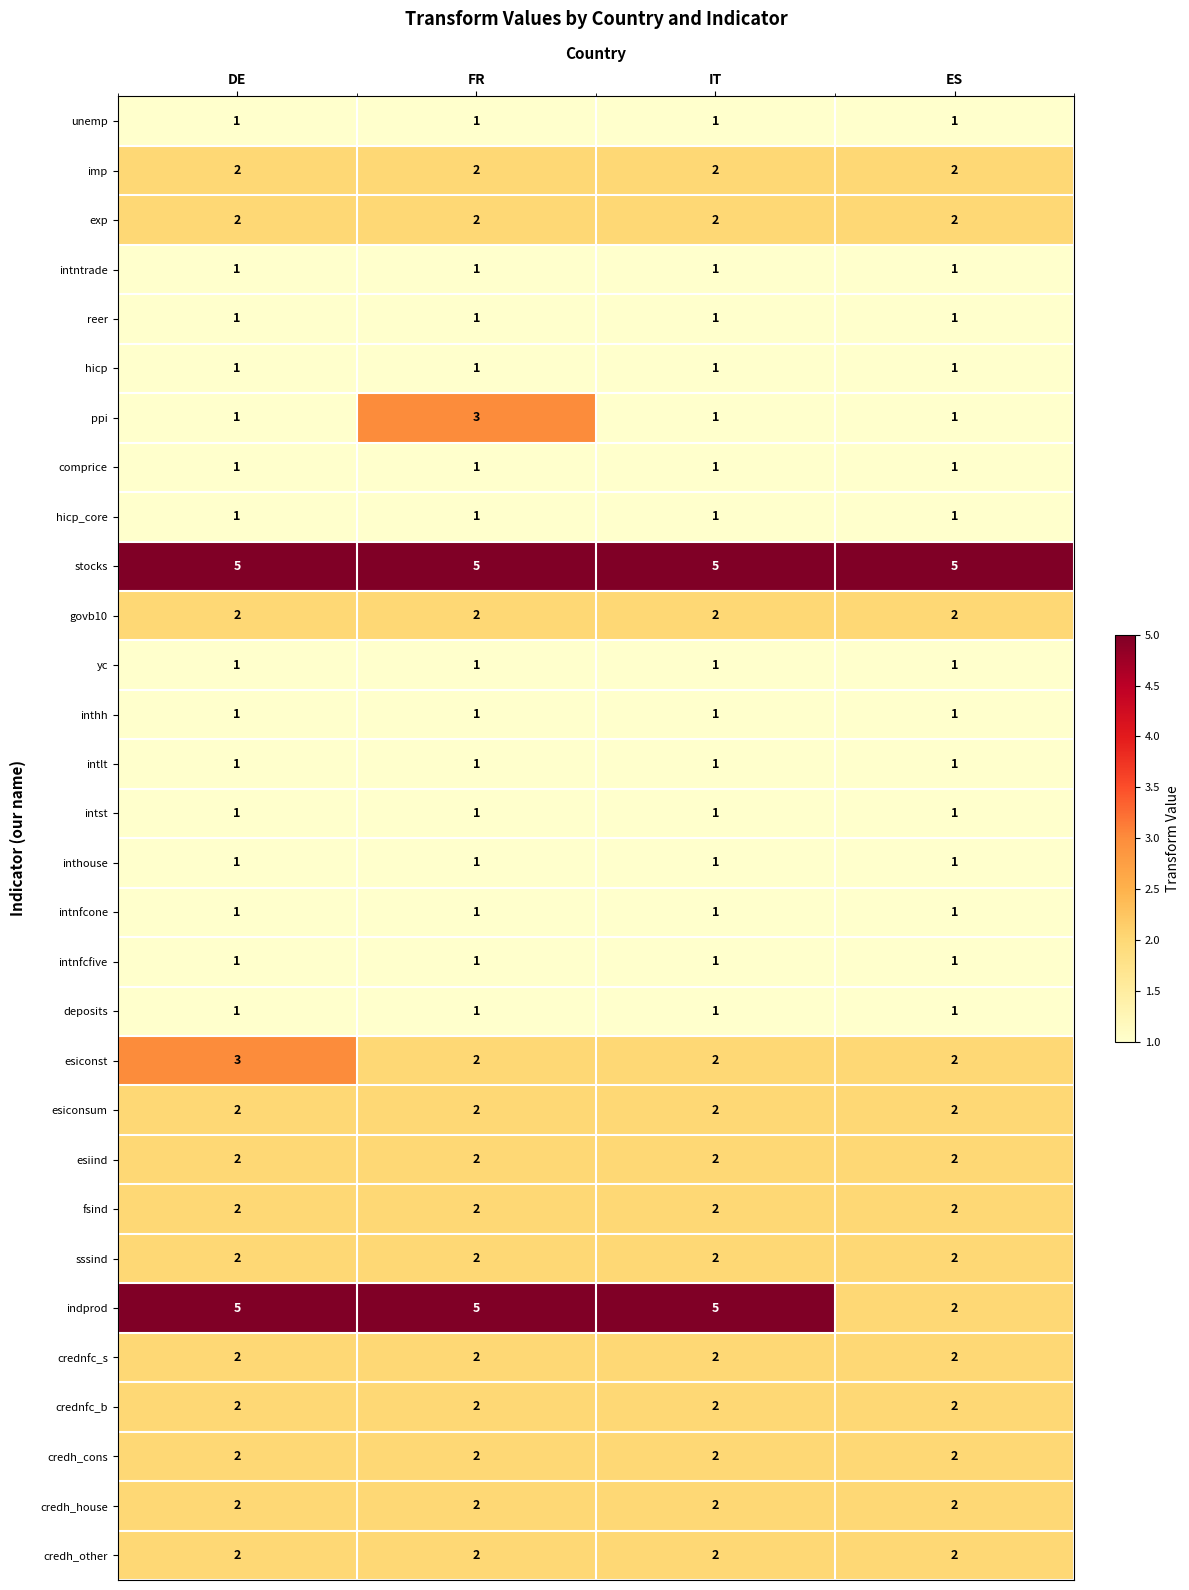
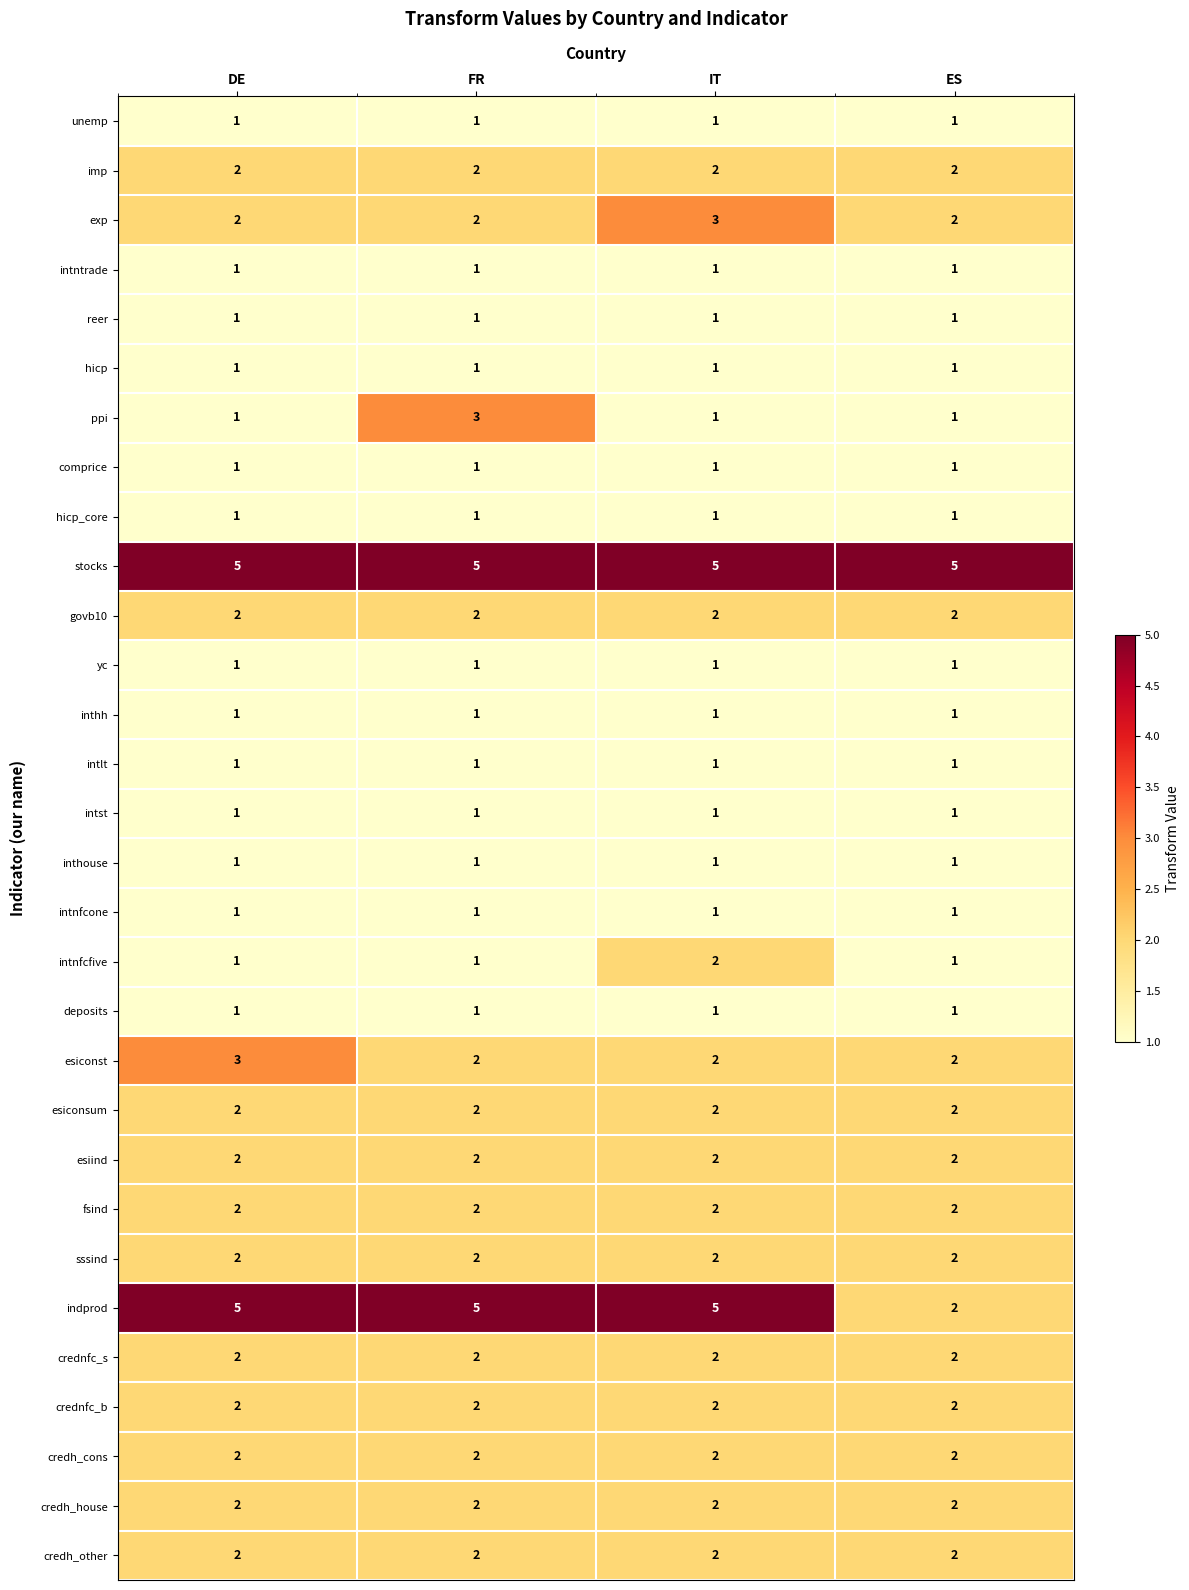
  {
    "unemp": {
      "DE": 1,
      "FR": 1,
      "IT": 1,
      "ES": 1
    },
    "imp": {
      "DE": 2,
      "FR": 2,
      "IT": 2,
      "ES": 2
    },
    "exp": {
      "DE": 2,
      "FR": 2,
-     "IT": 2,
+     "IT": 3,
      "ES": 2
    },
    "intntrade": {
      "DE": 1,
      "FR": 1,
      "IT": 1,
      "ES": 1
    },
    "reer": {
      "DE": 1,
      "FR": 1,
      "IT": 1,
      "ES": 1
    },
    "hicp": {
      "DE": 1,
      "FR": 1,
      "IT": 1,
      "ES": 1
    },
    "ppi": {
      "DE": 1,
      "FR": 3,
      "IT": 1,
      "ES": 1
    },
    "comprice": {
      "DE": 1,
      "FR": 1,
      "IT": 1,
      "ES": 1
    },
    "hicp_core": {
      "DE": 1,
      "FR": 1,
      "IT": 1,
      "ES": 1
    },
    "stocks": {
      "DE": 5,
      "FR": 5,
      "IT": 5,
      "ES": 5
    },
    "govb10": {
      "DE": 2,
      "FR": 2,
      "IT": 2,
      "ES": 2
    },
    "yc": {
      "DE": 1,
      "FR": 1,
      "IT": 1,
      "ES": 1
    },
    "inthh": {
      "DE": 1,
      "FR": 1,
      "IT": 1,
      "ES": 1
    },
    "intlt": {
      "DE": 1,
      "FR": 1,
      "IT": 1,
      "ES": 1
    },
    "intst": {
      "DE": 1,
      "FR": 1,
      "IT": 1,
      "ES": 1
    },
    "inthouse": {
      "DE": 1,
      "FR": 1,
      "IT": 1,
      "ES": 1
    },
    "intnfcone": {
      "DE": 1,
      "FR": 1,
      "IT": 1,
      "ES": 1
    },
    "intnfcfive": {
      "DE": 1,
      "FR": 1,
-     "IT": 1,
+     "IT": 2,
      "ES": 1
    },
    "deposits": {
      "DE": 1,
      "FR": 1,
      "IT": 1,
      "ES": 1
    },
    "esiconst": {
      "DE": 3,
      "FR": 2,
      "IT": 2,
      "ES": 2
    },
    "esiconsum": {
      "DE": 2,
      "FR": 2,
      "IT": 2,
      "ES": 2
    },
    "esiind": {
      "DE": 2,
      "FR": 2,
      "IT": 2,
      "ES": 2
    },
    "fsind": {
      "DE": 2,
      "FR": 2,
      "IT": 2,
      "ES": 2
    },
    "sssind": {
      "DE": 2,
      "FR": 2,
      "IT": 2,
      "ES": 2
    },
    "indprod": {
      "DE": 5,
      "FR": 5,
      "IT": 5,
      "ES": 2
    },
    "crednfc_s": {
      "DE": 2,
      "FR": 2,
      "IT": 2,
      "ES": 2
    },
    "crednfc_b": {
      "DE": 2,
      "FR": 2,
      "IT": 2,
      "ES": 2
    },
    "credh_cons": {
      "DE": 2,
      "FR": 2,
      "IT": 2,
      "ES": 2
    },
    "credh_house": {
      "DE": 2,
      "FR": 2,
      "IT": 2,
      "ES": 2
    },
    "credh_other": {
      "DE": 2,
      "FR": 2,
      "IT": 2,
      "ES": 2
    }
  }
